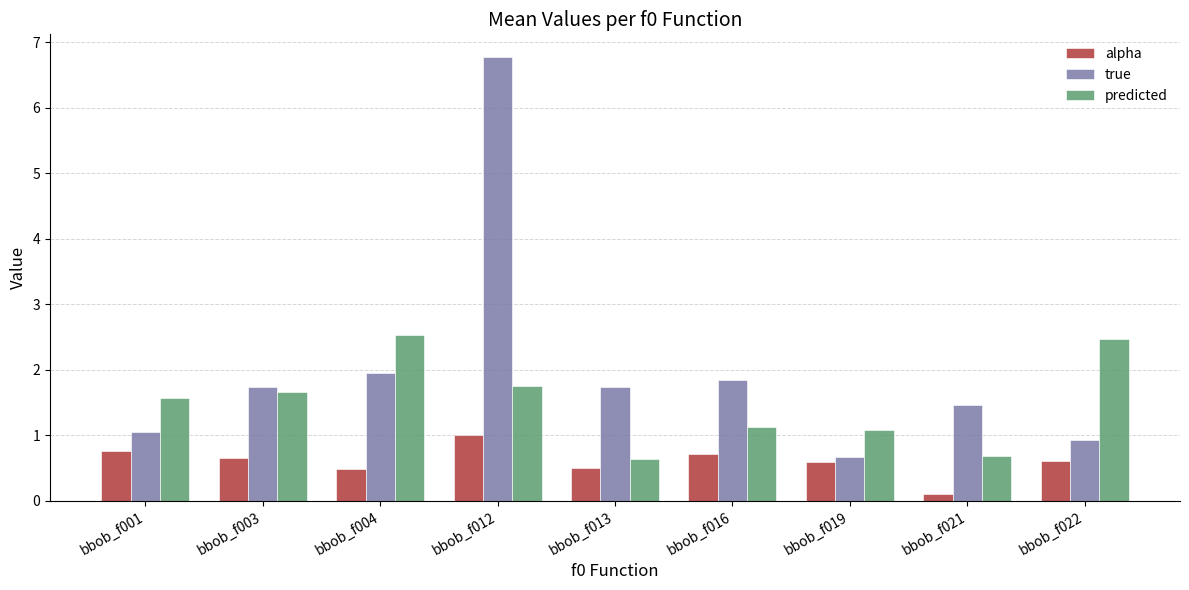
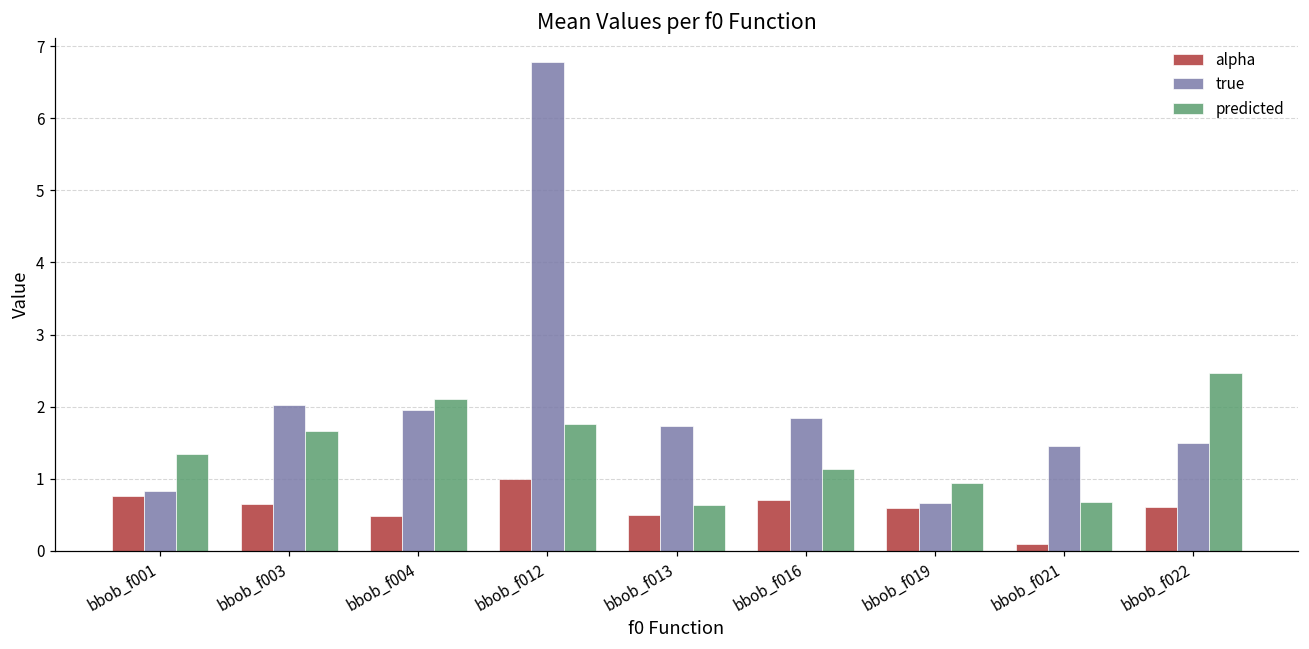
  {
    "alpha": {
      "bbob_f001": 0.8,
      "bbob_f003": 0.6,
      "bbob_f004": 0.5,
      "bbob_f012": 1.0,
      "bbob_f013": 0.5,
      "bbob_f016": 0.7,
      "bbob_f019": 0.6,
      "bbob_f021": 0.1,
      "bbob_f022": 0.6
    },
    "true": {
-     "bbob_f001": 1.0,
-     "bbob_f003": 1.7,
+     "bbob_f001": 0.8,
+     "bbob_f003": 2.0,
      "bbob_f004": 2.0,
      "bbob_f012": 6.8,
      "bbob_f013": 1.7,
      "bbob_f016": 1.8,
      "bbob_f019": 0.7,
      "bbob_f021": 1.5,
-     "bbob_f022": 0.9
+     "bbob_f022": 1.5
    },
    "predicted": {
-     "bbob_f001": 1.6,
+     "bbob_f001": 1.3,
      "bbob_f003": 1.7,
-     "bbob_f004": 2.5,
+     "bbob_f004": 2.1,
      "bbob_f012": 1.8,
      "bbob_f013": 0.6,
      "bbob_f016": 1.1,
-     "bbob_f019": 1.1,
+     "bbob_f019": 0.9,
      "bbob_f021": 0.7,
      "bbob_f022": 2.5
    }
  }
